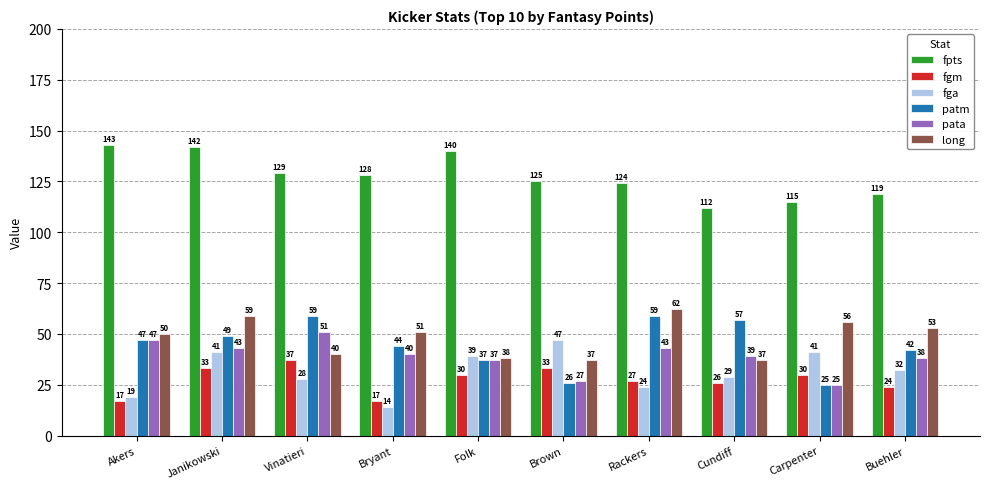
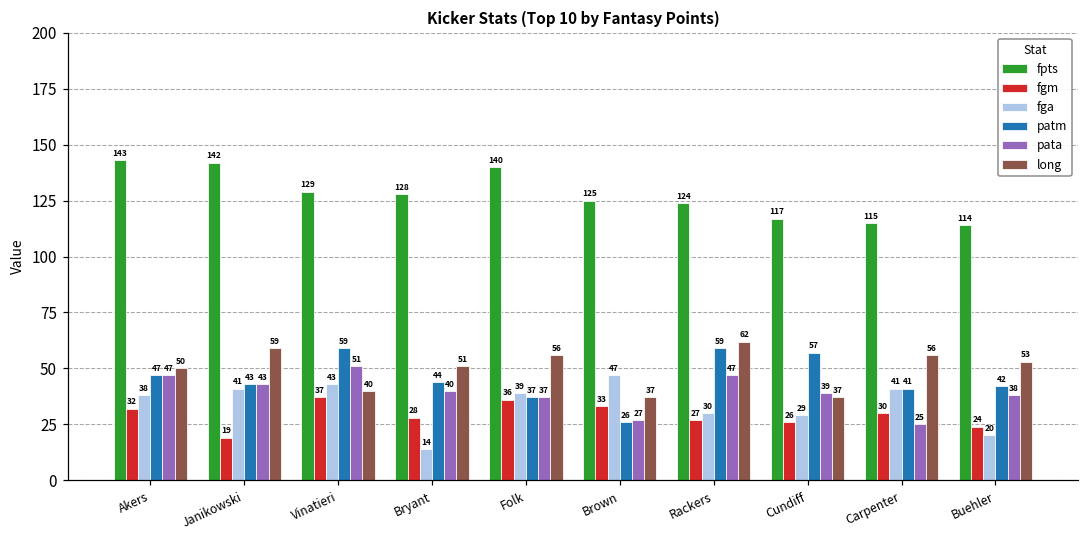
  {
    "fpts": {
      "Akers": 143,
      "Janikowski": 142,
      "Vinatieri": 129,
      "Bryant": 128,
      "Folk": 140,
      "Brown": 125,
      "Rackers": 124,
-     "Cundiff": 112,
+     "Cundiff": 117,
      "Carpenter": 115,
-     "Buehler": 119
+     "Buehler": 114
    },
    "fgm": {
-     "Akers": 17,
-     "Janikowski": 33,
+     "Akers": 32,
+     "Janikowski": 19,
      "Vinatieri": 37,
-     "Bryant": 17,
-     "Folk": 30,
+     "Bryant": 28,
+     "Folk": 36,
      "Brown": 33,
      "Rackers": 27,
      "Cundiff": 26,
      "Carpenter": 30,
      "Buehler": 24
    },
    "fga": {
-     "Akers": 19,
+     "Akers": 38,
      "Janikowski": 41,
-     "Vinatieri": 28,
+     "Vinatieri": 43,
      "Bryant": 14,
      "Folk": 39,
      "Brown": 47,
-     "Rackers": 24,
+     "Rackers": 30,
      "Cundiff": 29,
      "Carpenter": 41,
-     "Buehler": 32
+     "Buehler": 20
    },
    "patm": {
      "Akers": 47,
-     "Janikowski": 49,
+     "Janikowski": 43,
      "Vinatieri": 59,
      "Bryant": 44,
      "Folk": 37,
      "Brown": 26,
      "Rackers": 59,
      "Cundiff": 57,
-     "Carpenter": 25,
+     "Carpenter": 41,
      "Buehler": 42
    },
    "pata": {
      "Akers": 47,
      "Janikowski": 43,
      "Vinatieri": 51,
      "Bryant": 40,
      "Folk": 37,
      "Brown": 27,
-     "Rackers": 43,
+     "Rackers": 47,
      "Cundiff": 39,
      "Carpenter": 25,
      "Buehler": 38
    },
    "long": {
      "Akers": 50,
      "Janikowski": 59,
      "Vinatieri": 40,
      "Bryant": 51,
-     "Folk": 38,
+     "Folk": 56,
      "Brown": 37,
      "Rackers": 62,
      "Cundiff": 37,
      "Carpenter": 56,
      "Buehler": 53
    }
  }
